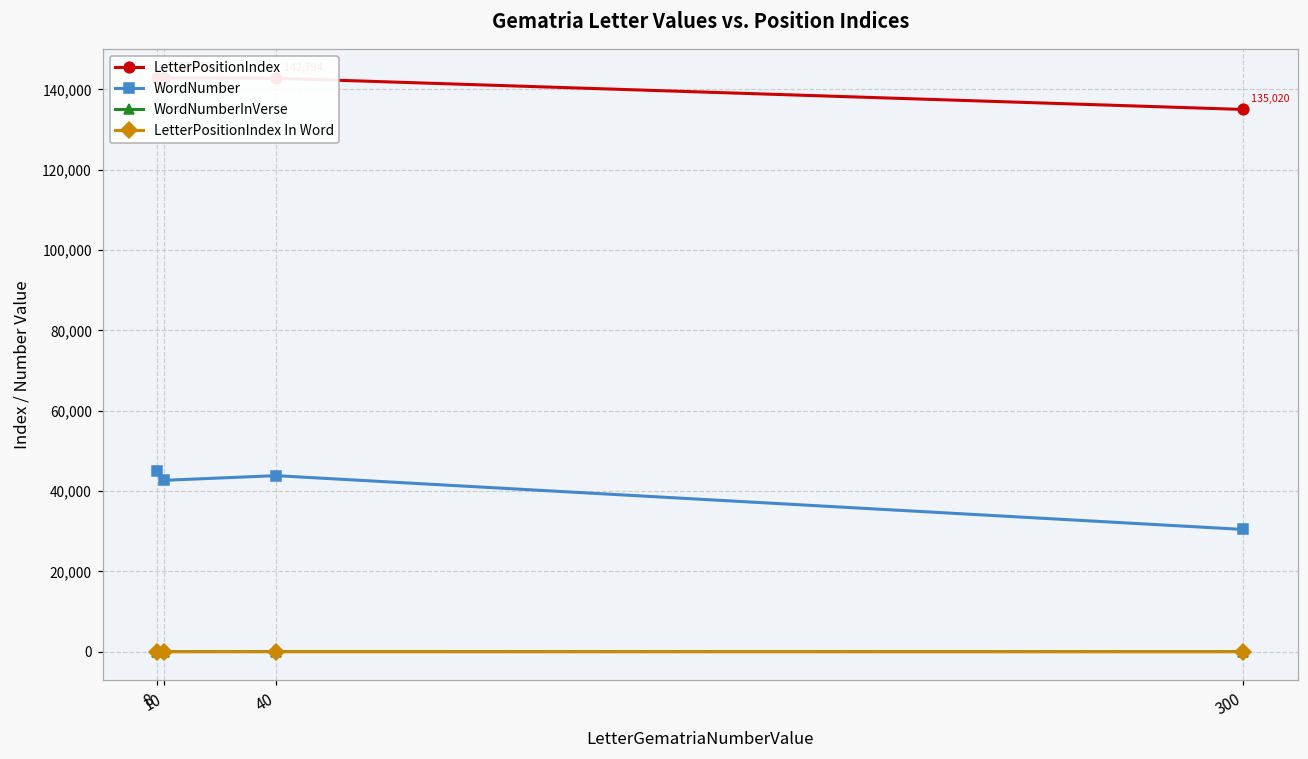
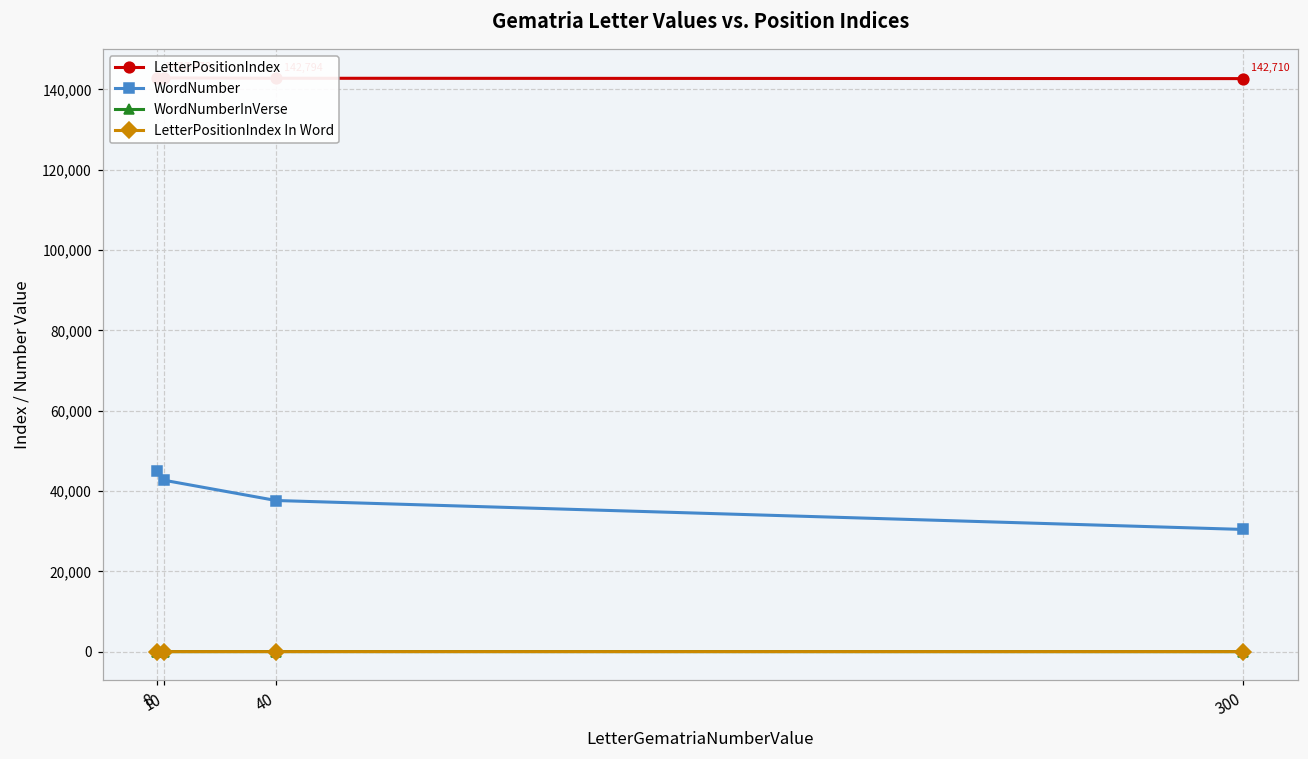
  {
    "LetterPositionIndex": {
-     "300": "135,020"
+     "300": "142,710"
    },
    "WordNumber": {
      "8": "45,000",
      "10": "43,000",
-     "40": "44,000",
+     "40": "38,000",
      "300": "30,000"
    },
    "LetterPositionIndex In Word": {
      "8": "0",
      "10": "0",
      "40": "0",
      "300": "0"
    }
  }
